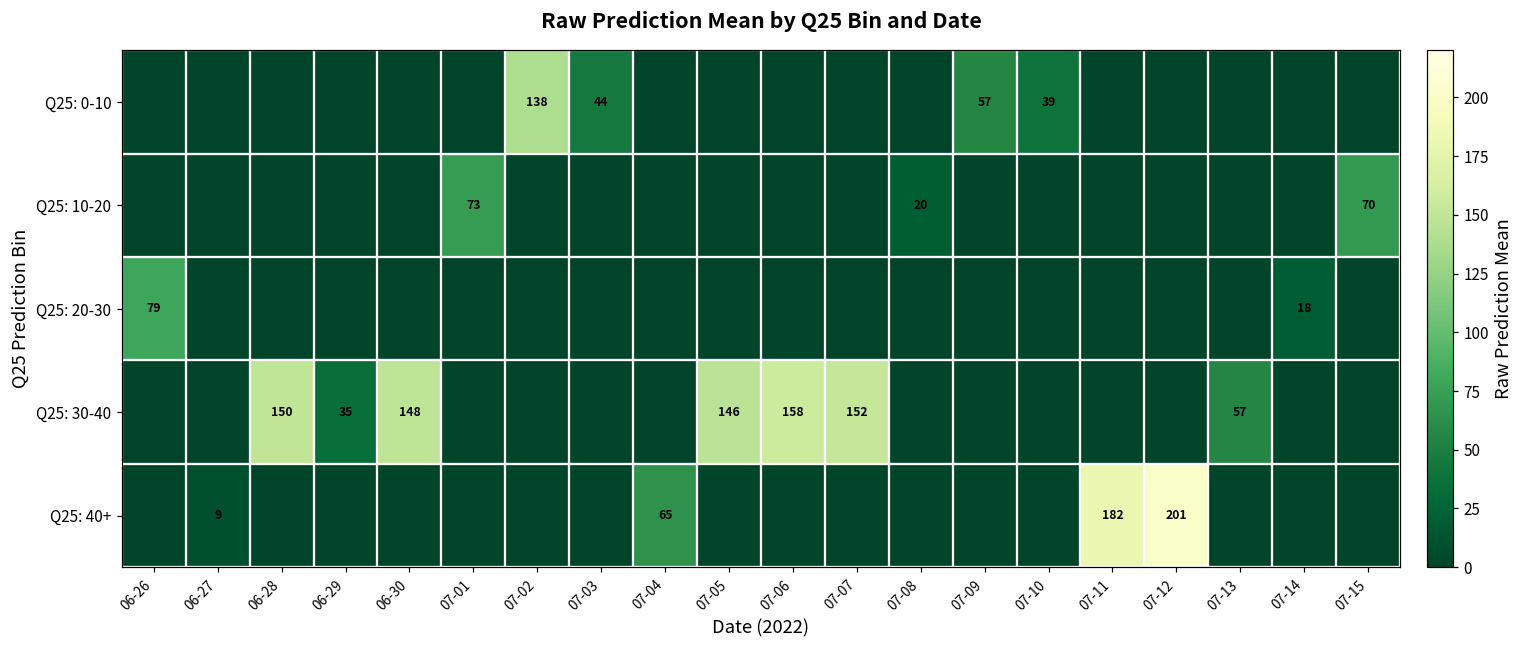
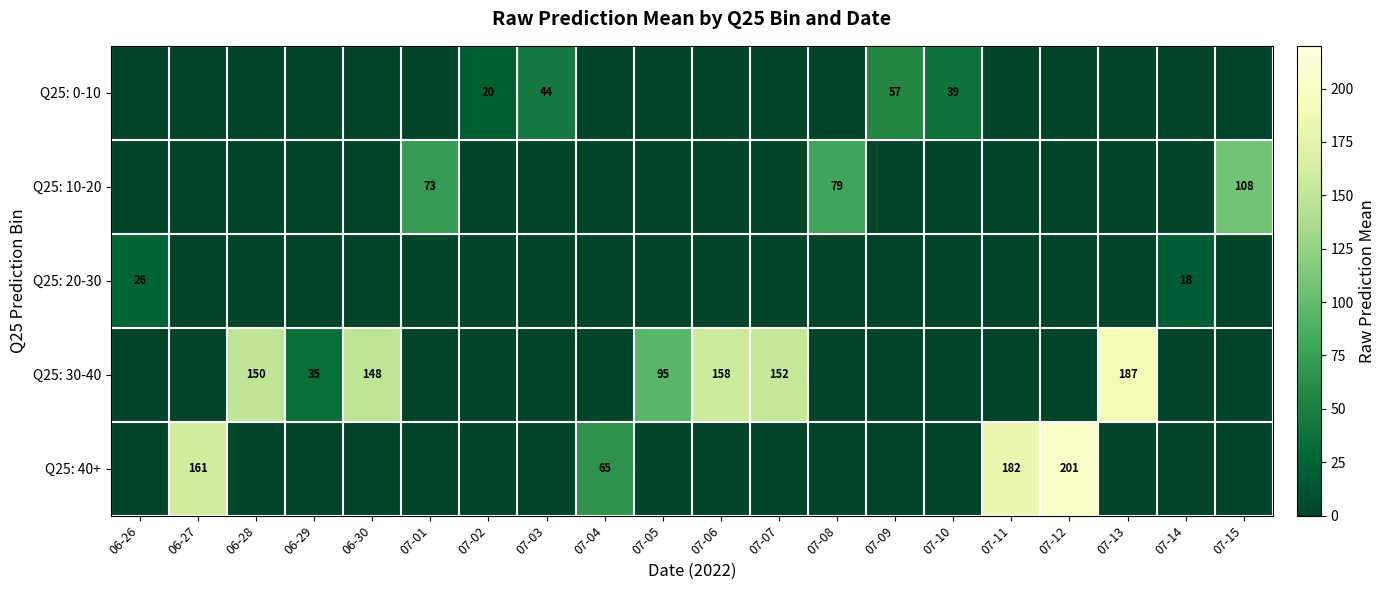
  {
    "Q25: 0-10": {
-     "07-02": 138,
+     "07-02": 20,
      "07-03": 44,
      "07-09": 57,
      "07-10": 39
    },
    "Q25: 10-20": {
      "07-01": 73,
-     "07-08": 20,
-     "07-15": 70
+     "07-08": 79,
+     "07-15": 108
    },
    "Q25: 20-30": {
-     "06-26": 79,
+     "06-26": 26,
      "07-14": 18
    },
    "Q25: 30-40": {
      "06-28": 150,
      "06-29": 35,
      "06-30": 148,
-     "07-05": 146,
+     "07-05": 95,
      "07-06": 158,
      "07-07": 152,
-     "07-13": 57
+     "07-13": 187
    },
    "Q25: 40+": {
-     "06-27": 9,
+     "06-27": 161,
      "07-04": 65,
      "07-11": 182,
      "07-12": 201
    }
  }
